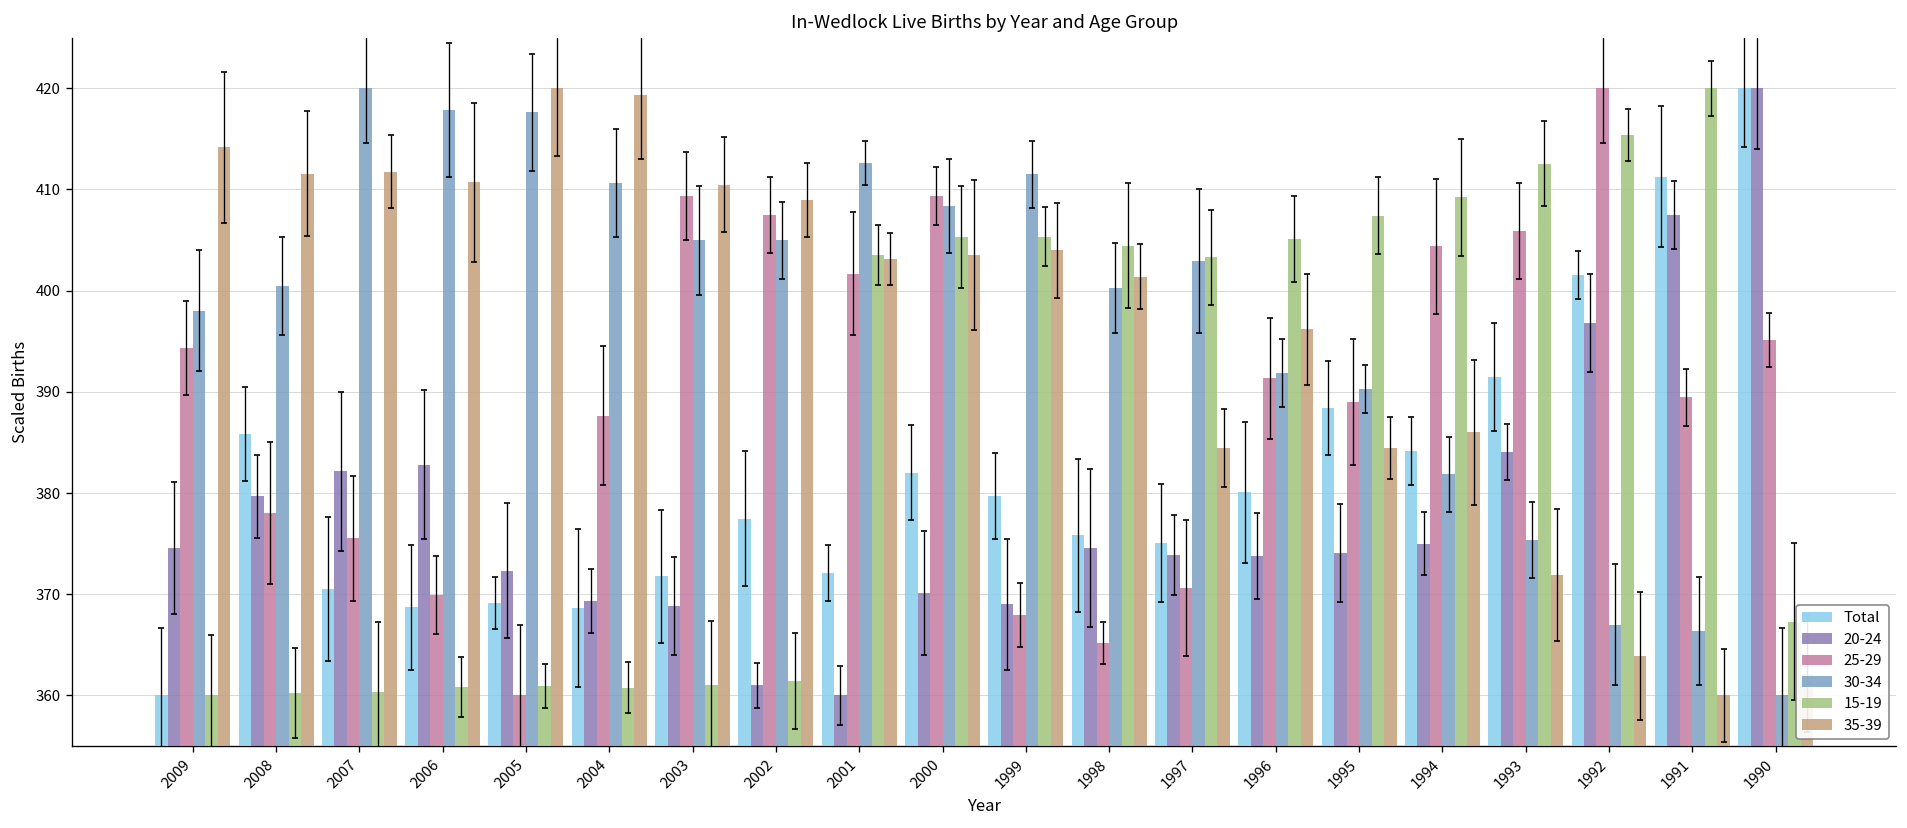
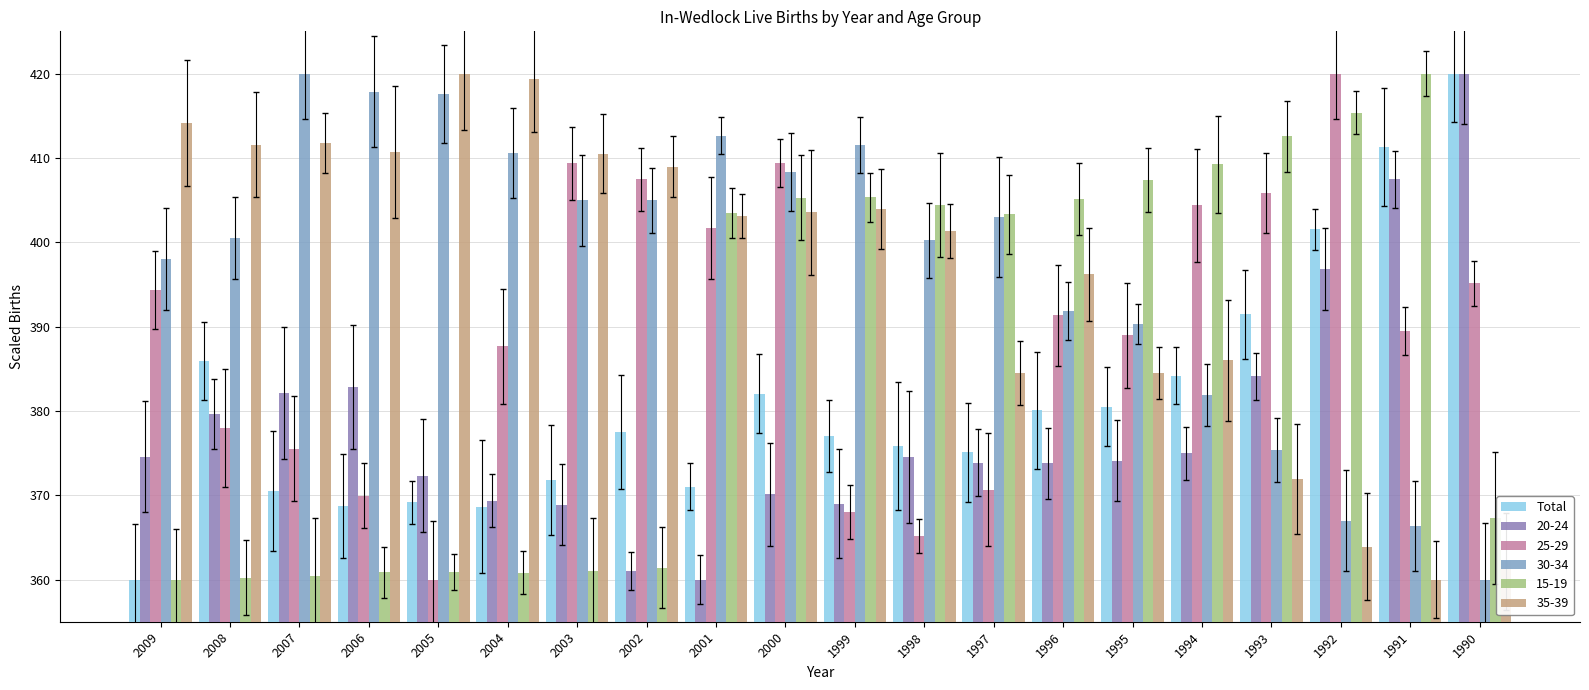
  {
    "Total": {
      "2009": 360,
      "2008": 386,
      "2007": 371,
      "2006": 369,
      "2005": 369,
      "2004": 369,
      "2003": 372,
      "2002": 377,
-     "2001": 372,
+     "2001": 371,
      "2000": 382,
-     "1999": 380,
+     "1999": 377,
      "1998": 376,
      "1997": 375,
      "1996": 380,
-     "1995": 388,
+     "1995": 380,
      "1994": 384,
      "1993": 391,
      "1992": 402,
      "1991": 411,
      "1990": 420
    }
  }
